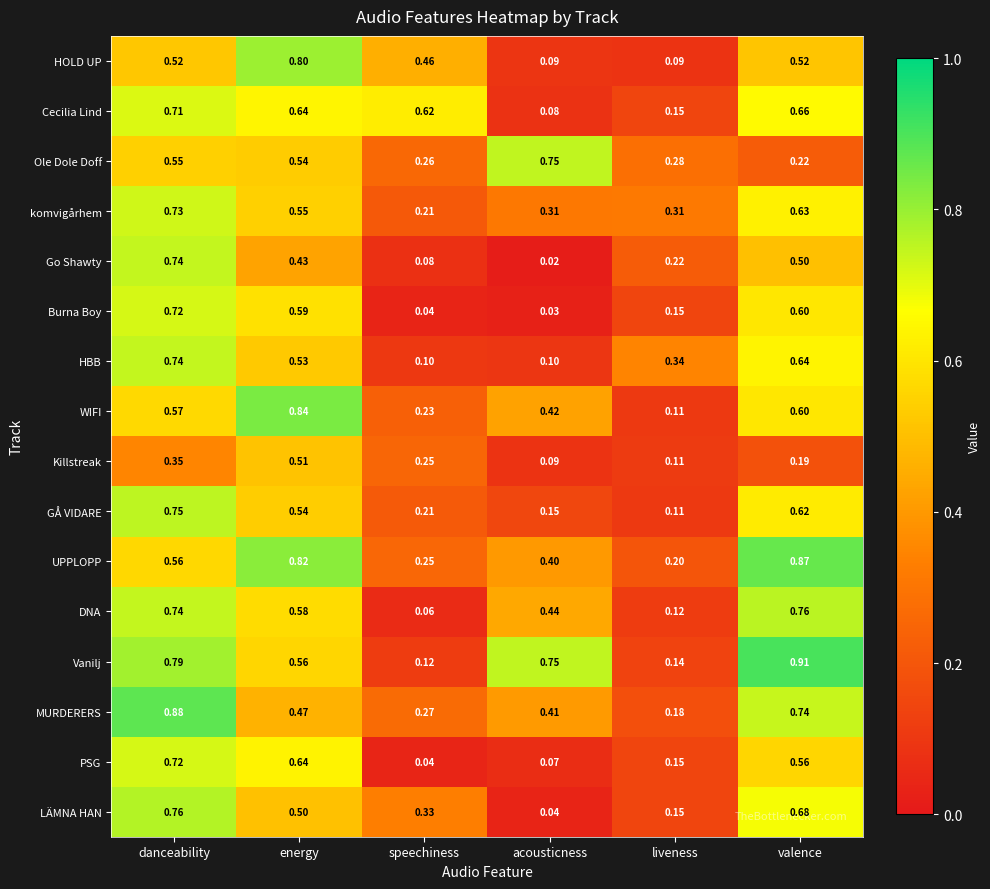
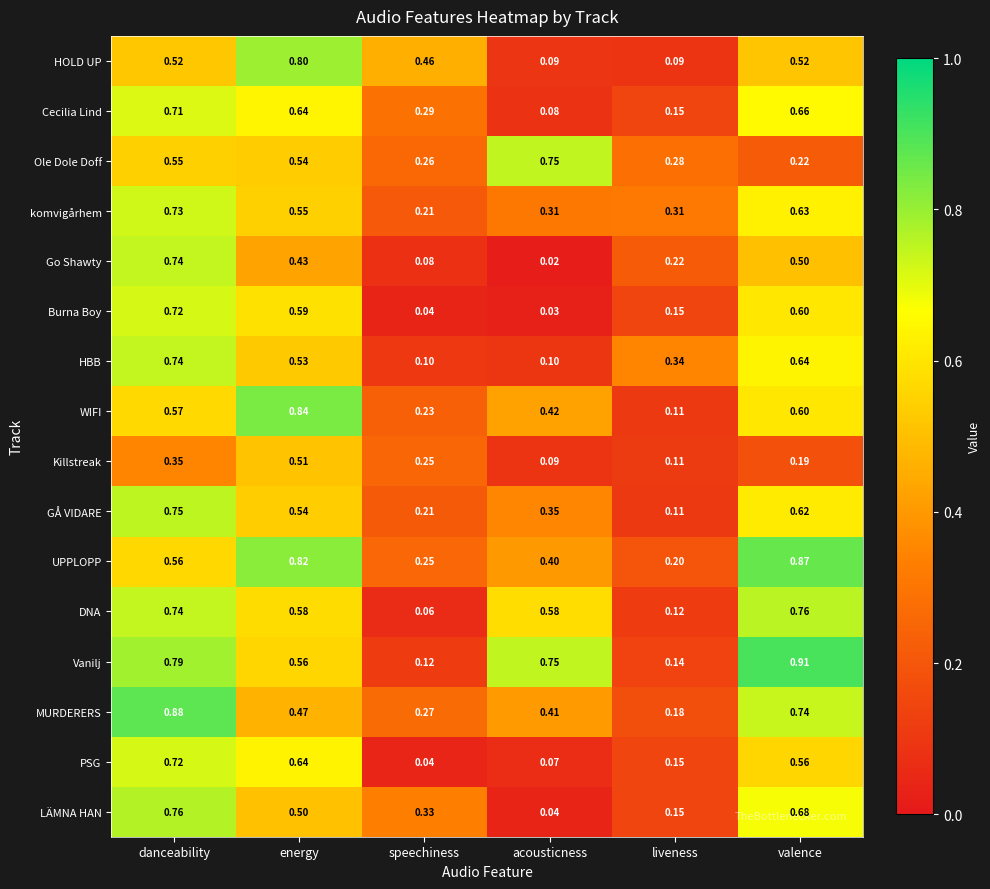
  {
    "HOLD UP": {
      "danceability": 0.52,
      "energy": 0.80,
      "speechiness": 0.46,
      "acousticness": 0.09,
      "liveness": 0.09,
      "valence": 0.52
    },
    "Cecilia Lind": {
      "danceability": 0.71,
      "energy": 0.64,
-     "speechiness": 0.62,
+     "speechiness": 0.29,
      "acousticness": 0.08,
      "liveness": 0.15,
      "valence": 0.66
    },
    "Ole Dole Doff": {
      "danceability": 0.55,
      "energy": 0.54,
      "speechiness": 0.26,
      "acousticness": 0.75,
      "liveness": 0.28,
      "valence": 0.22
    },
    "komvigårhem": {
      "danceability": 0.73,
      "energy": 0.55,
      "speechiness": 0.21,
      "acousticness": 0.31,
      "liveness": 0.31,
      "valence": 0.63
    },
    "Go Shawty": {
      "danceability": 0.74,
      "energy": 0.43,
      "speechiness": 0.08,
      "acousticness": 0.02,
      "liveness": 0.22,
      "valence": 0.50
    },
    "Burna Boy": {
      "danceability": 0.72,
      "energy": 0.59,
      "speechiness": 0.04,
      "acousticness": 0.03,
      "liveness": 0.15,
      "valence": 0.60
    },
    "HBB": {
      "danceability": 0.74,
      "energy": 0.53,
      "speechiness": 0.10,
      "acousticness": 0.10,
      "liveness": 0.34,
      "valence": 0.64
    },
    "WIFI": {
      "danceability": 0.57,
      "energy": 0.84,
      "speechiness": 0.23,
      "acousticness": 0.42,
      "liveness": 0.11,
      "valence": 0.60
    },
    "Killstreak": {
      "danceability": 0.35,
      "energy": 0.51,
      "speechiness": 0.25,
      "acousticness": 0.09,
      "liveness": 0.11,
      "valence": 0.19
    },
    "GÅ VIDARE": {
      "danceability": 0.75,
      "energy": 0.54,
      "speechiness": 0.21,
-     "acousticness": 0.15,
+     "acousticness": 0.35,
      "liveness": 0.11,
      "valence": 0.62
    },
    "UPPLOPP": {
      "danceability": 0.56,
      "energy": 0.82,
      "speechiness": 0.25,
      "acousticness": 0.40,
      "liveness": 0.20,
      "valence": 0.87
    },
    "DNA": {
      "danceability": 0.74,
      "energy": 0.58,
      "speechiness": 0.06,
-     "acousticness": 0.44,
+     "acousticness": 0.58,
      "liveness": 0.12,
      "valence": 0.76
    },
    "Vanilj": {
      "danceability": 0.79,
      "energy": 0.56,
      "speechiness": 0.12,
      "acousticness": 0.75,
      "liveness": 0.14,
      "valence": 0.91
    },
    "MURDERERS": {
      "danceability": 0.88,
      "energy": 0.47,
      "speechiness": 0.27,
      "acousticness": 0.41,
      "liveness": 0.18,
      "valence": 0.74
    },
    "PSG": {
      "danceability": 0.72,
      "energy": 0.64,
      "speechiness": 0.04,
      "acousticness": 0.07,
      "liveness": 0.15,
      "valence": 0.56
    },
    "LÄMNA HAN": {
      "danceability": 0.76,
      "energy": 0.50,
      "speechiness": 0.33,
      "acousticness": 0.04,
      "liveness": 0.15
    }
  }
